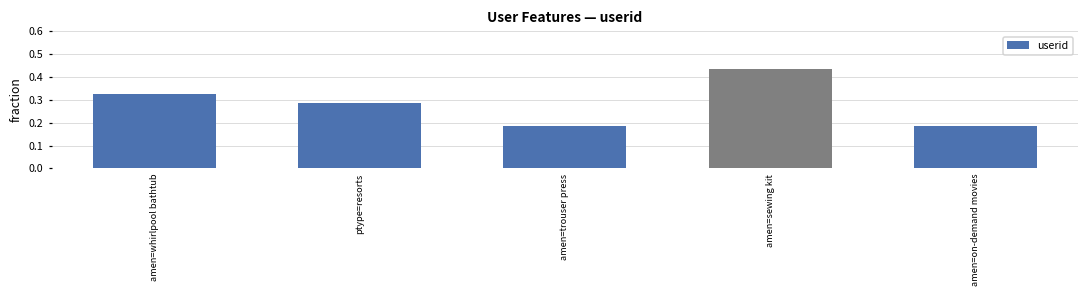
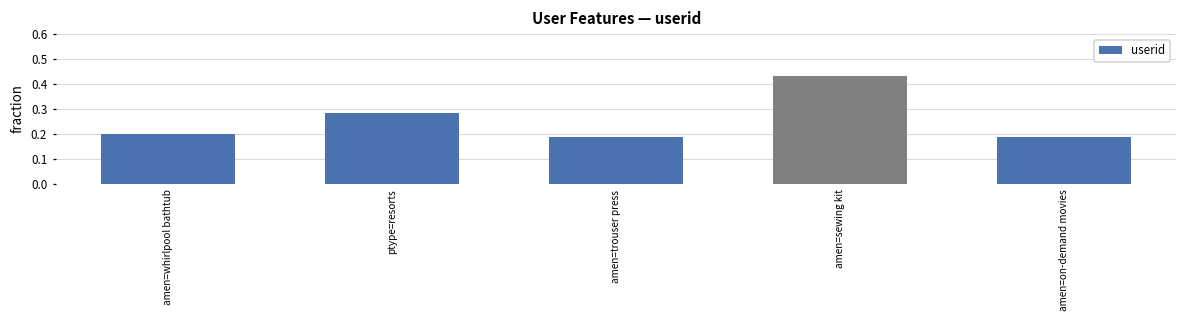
  {
-   "amen=whirlpool bathtub": 0.33,
+   "amen=whirlpool bathtub": 0.20,
    "ptype=resorts": 0.28,
    "amen=trouser press": 0.19,
    "amen=sewing kit": 0.43,
    "amen=on-demand movies": 0.19
  }
